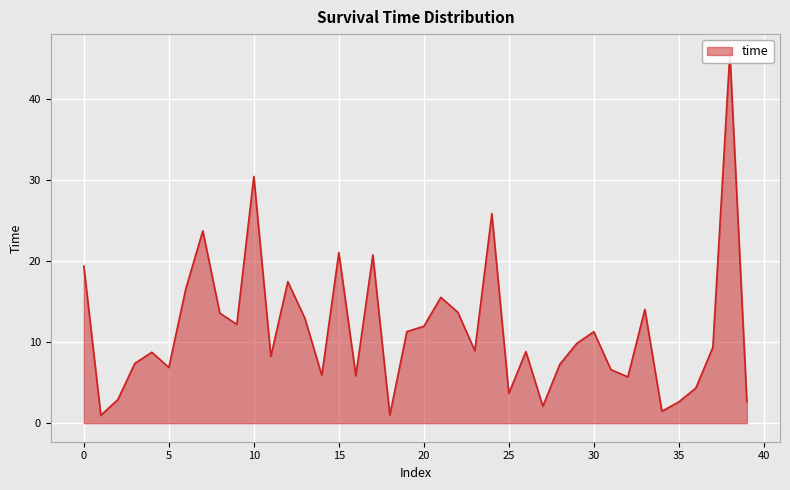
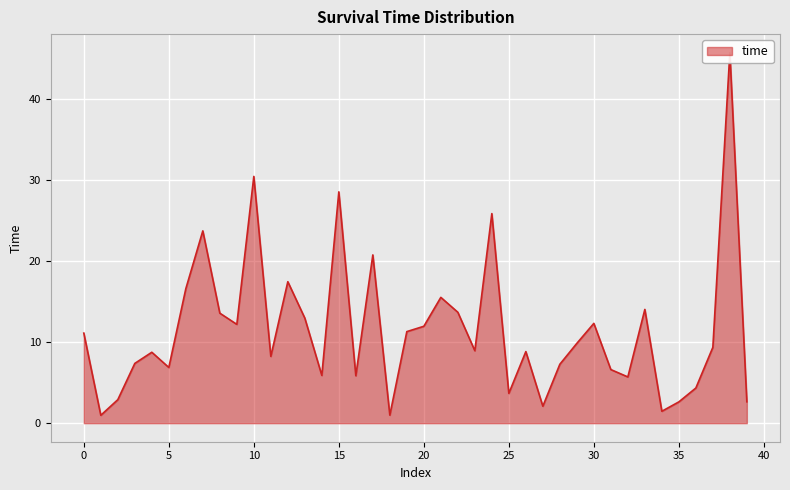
  {
-   "0": 19,
+   "0": 11,
    "5": 7,
    "10": 30,
-   "15": 21,
+   "15": 29,
    "20": 12,
    "25": 4,
-   "30": 11,
+   "30": 12,
    "35": 3
  }
